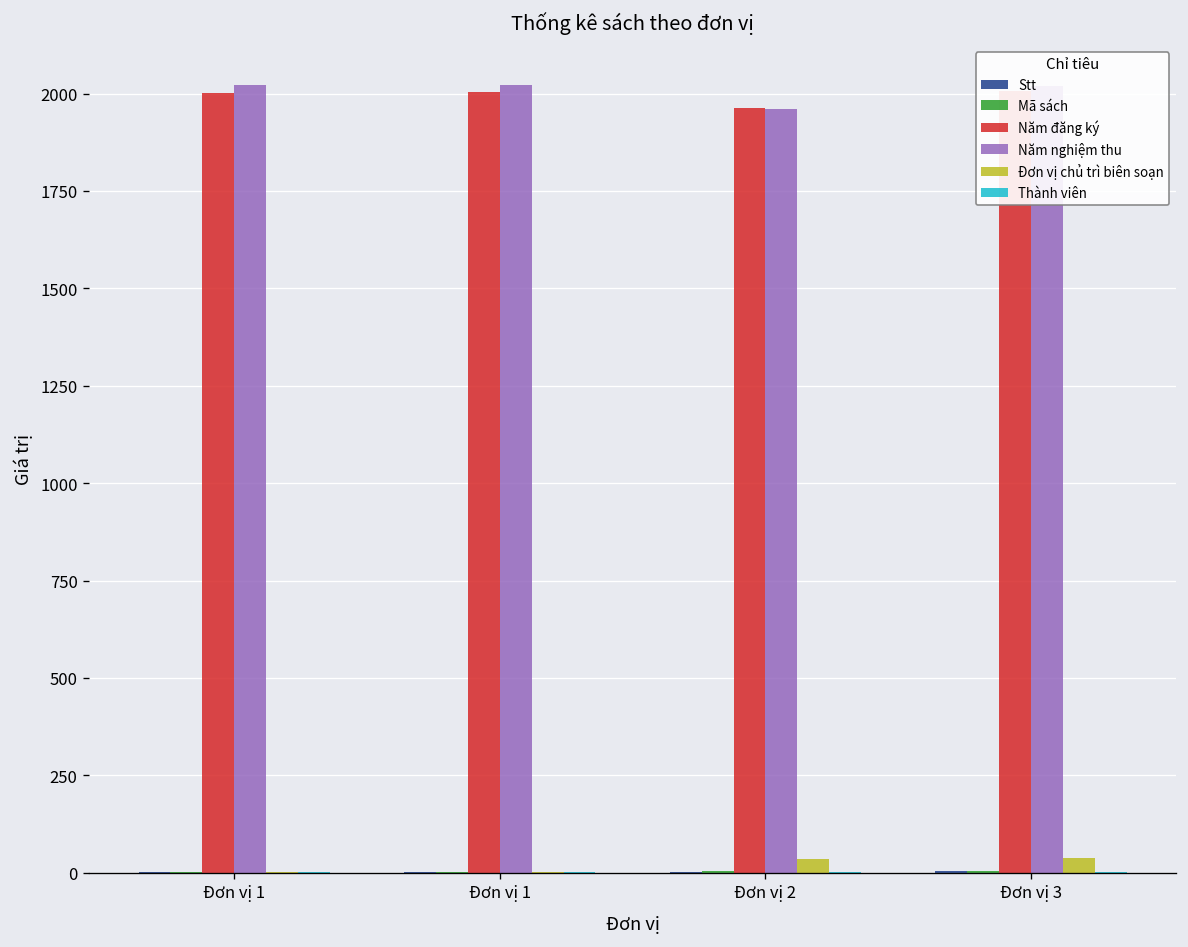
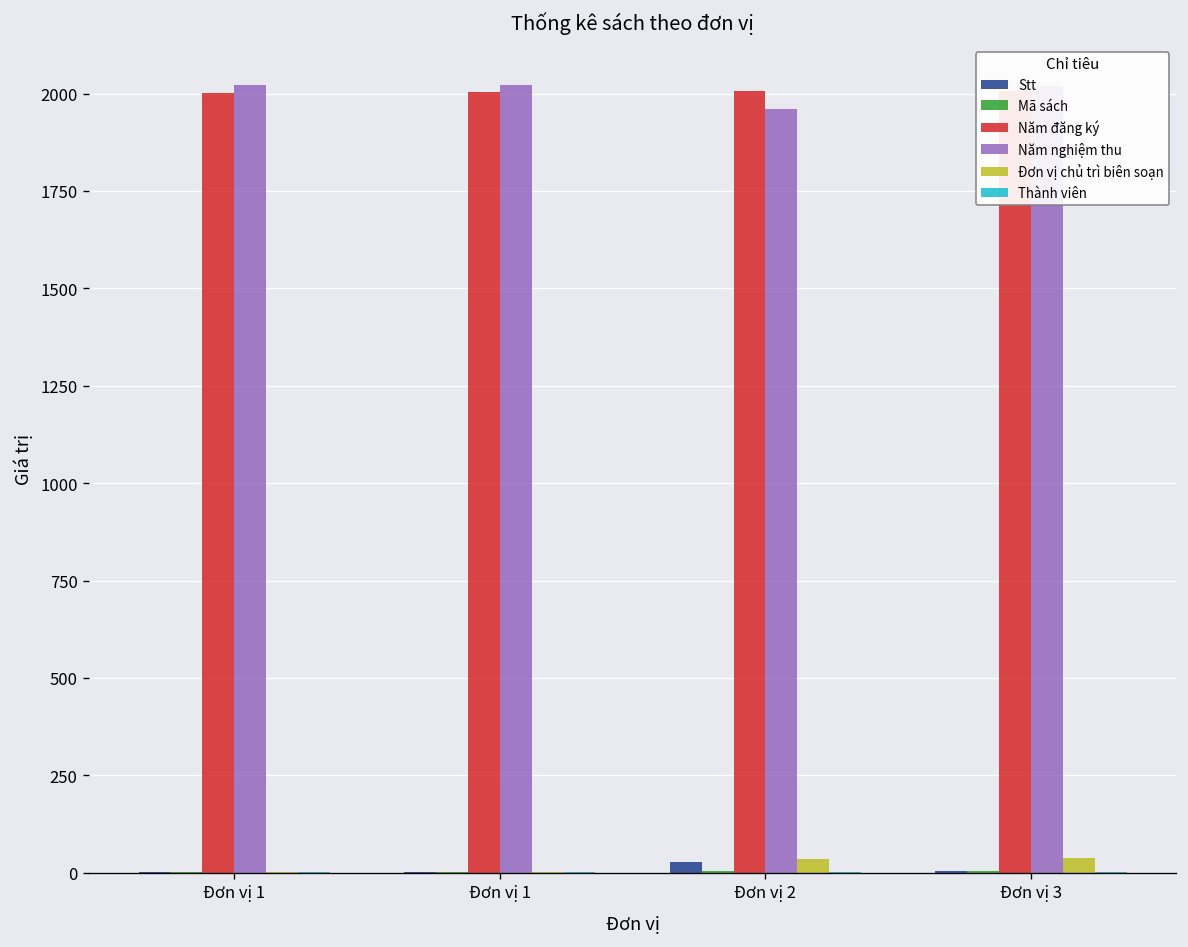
  {
    "Stt": {
-     "Đơn vị 2": 0
+     "Đơn vị 2": 30
    },
    "Năm đăng ký": {
-     "Đơn vị 2": 1960
+     "Đơn vị 2": 2010
    },
    "Năm nghiệm thu": {
      "Đơn vị 2": 1960
    },
    "Đơn vị chủ trì biên soạn": {
      "Đơn vị 2": 40,
      "Đơn vị 3": 40
    }
  }
